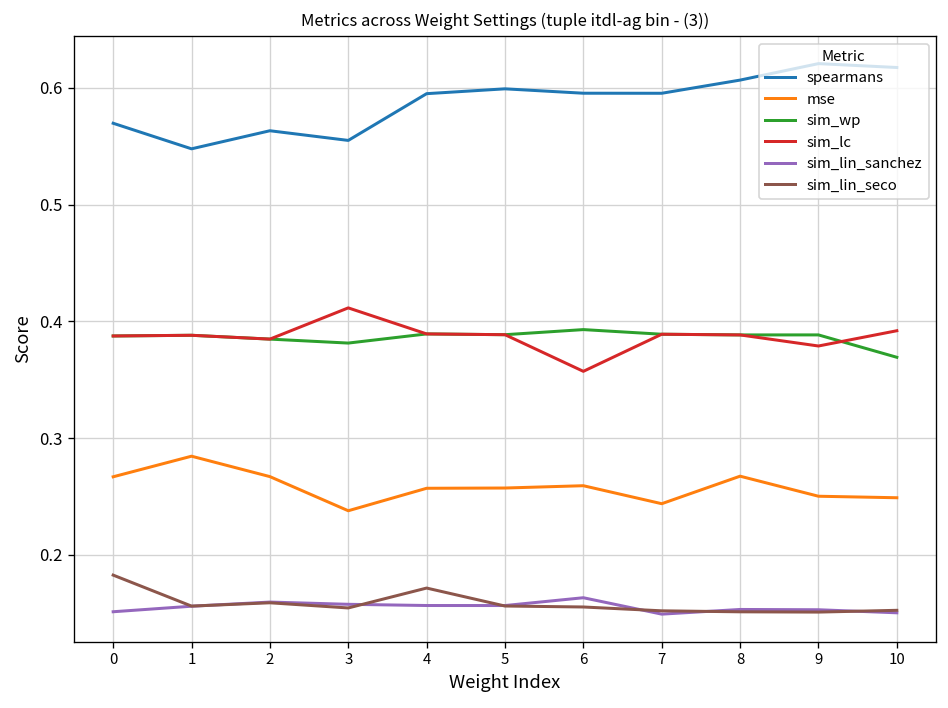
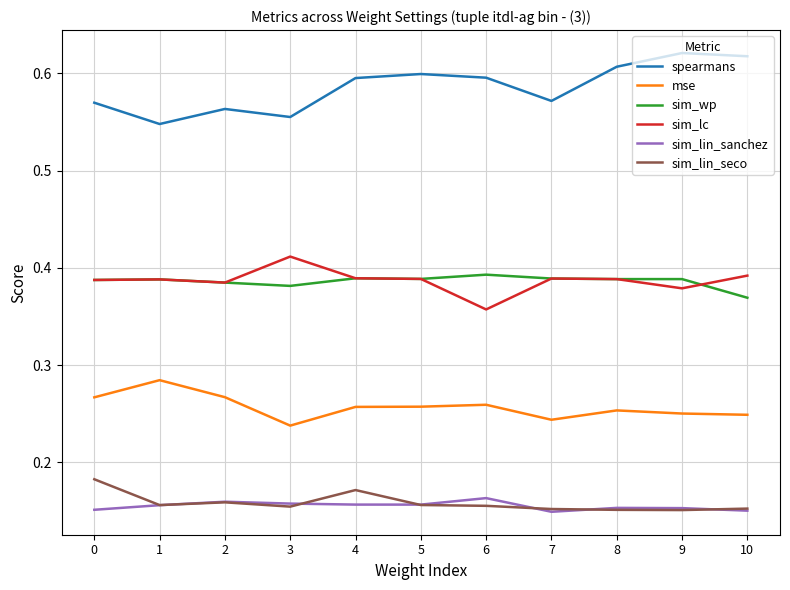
  {
    "spearmans": {
      "0": 0.57,
      "1": 0.55,
      "2": 0.56,
      "3": 0.56,
      "4": 0.60,
      "5": 0.60,
      "6": 0.60,
-     "7": 0.60,
+     "7": 0.57,
      "8": 0.61
    },
    "mse": {
      "0": 0.27,
      "1": 0.28,
      "2": 0.27,
      "3": 0.24,
      "4": 0.26,
      "5": 0.26,
      "6": 0.26,
      "7": 0.24,
-     "8": 0.27,
+     "8": 0.25,
      "9": 0.25,
      "10": 0.25
    },
    "sim_wp": {
      "3": 0.38,
      "6": 0.39,
      "9": 0.39,
      "10": 0.37
    },
    "sim_lc": {
      "3": 0.41,
      "6": 0.36,
      "9": 0.38,
      "10": 0.39
    },
    "sim_lin_sanchez": {
      "0": 0.15,
      "3": 0.16,
      "4": 0.16,
      "6": 0.16,
      "7": 0.15
    },
    "sim_lin_seco": {
      "0": 0.18,
      "3": 0.15,
      "4": 0.17,
      "6": 0.16,
      "7": 0.15
    }
  }
